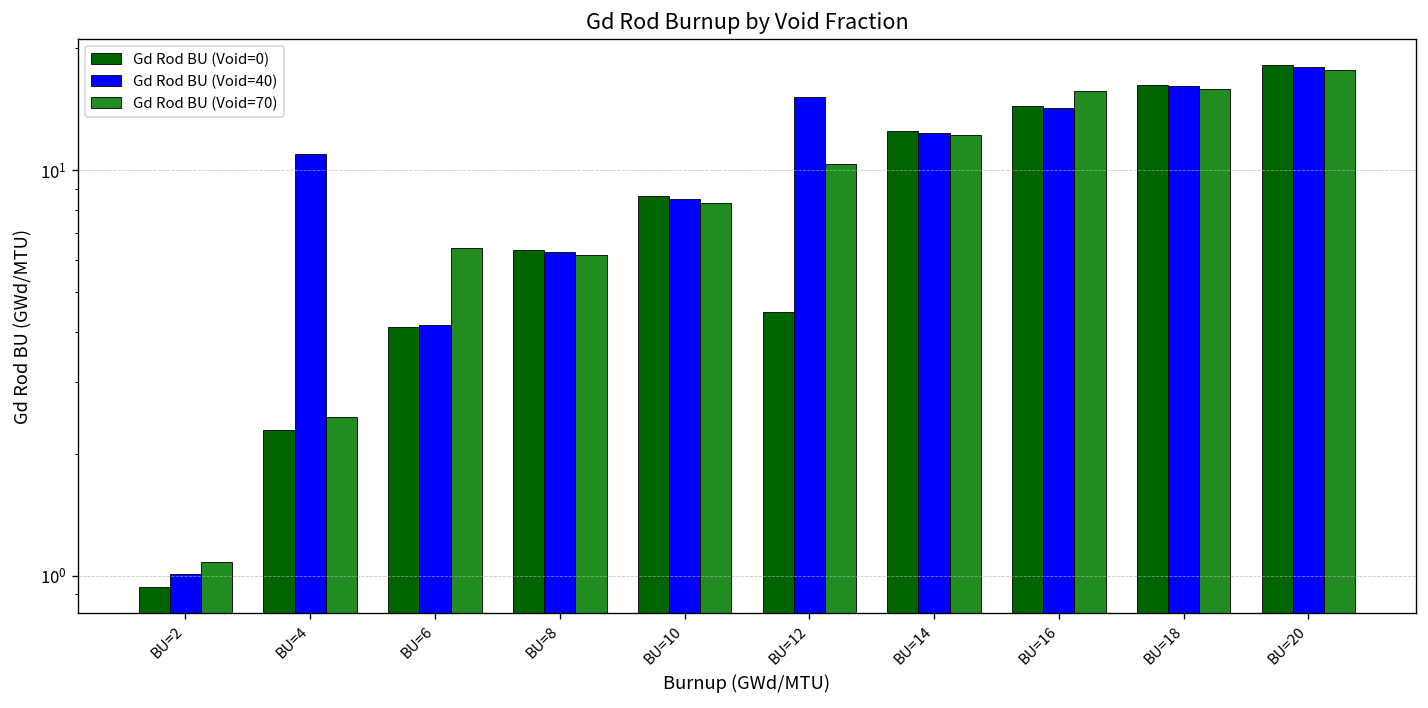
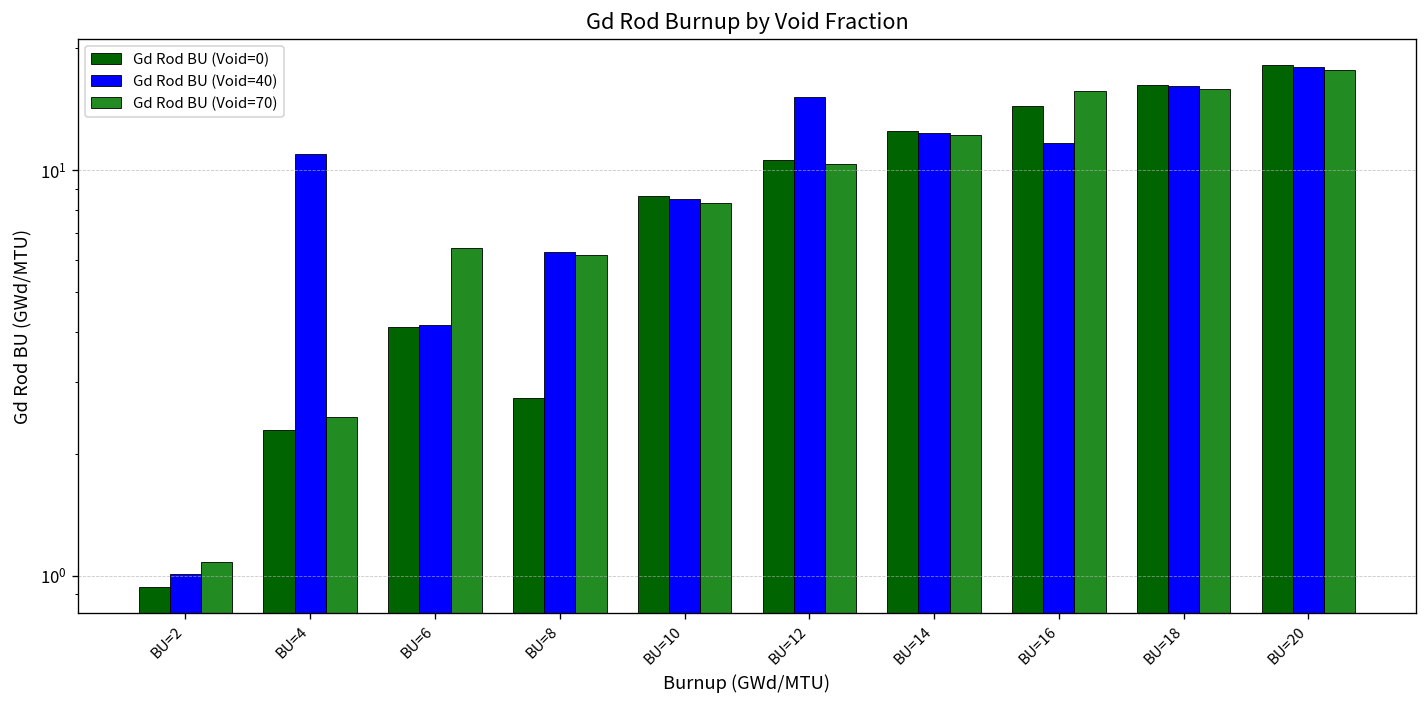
  {
    "Gd Rod BU (Void=0)": {
      "BU=2": 0.94,
      "BU=4": 2.3,
      "BU=6": 4.1,
-     "BU=8": 6.4,
+     "BU=8": 2.7,
      "BU=10": 8.6,
-     "BU=12": 4.5,
+     "BU=12": 10.6,
      "BU=14": 12.5,
      "BU=16": 14.4,
      "BU=18": 16,
      "BU=20": 18
    },
    "Gd Rod BU (Void=40)": {
      "BU=2": 1.0,
      "BU=4": 11.0,
      "BU=6": 4.1,
      "BU=8": 6.3,
      "BU=10": 8.5,
      "BU=12": 15,
      "BU=14": 12.4,
-     "BU=16": 14.2,
+     "BU=16": 11.7,
      "BU=18": 16,
      "BU=20": 18
    },
    "Gd Rod BU (Void=70)": {
      "BU=2": 1.08,
      "BU=4": 2.5,
      "BU=6": 6.4,
      "BU=8": 6.2,
      "BU=10": 8.3,
      "BU=12": 10.3,
      "BU=14": 12.2,
      "BU=16": 16,
      "BU=18": 16,
      "BU=20": 18
    }
  }
